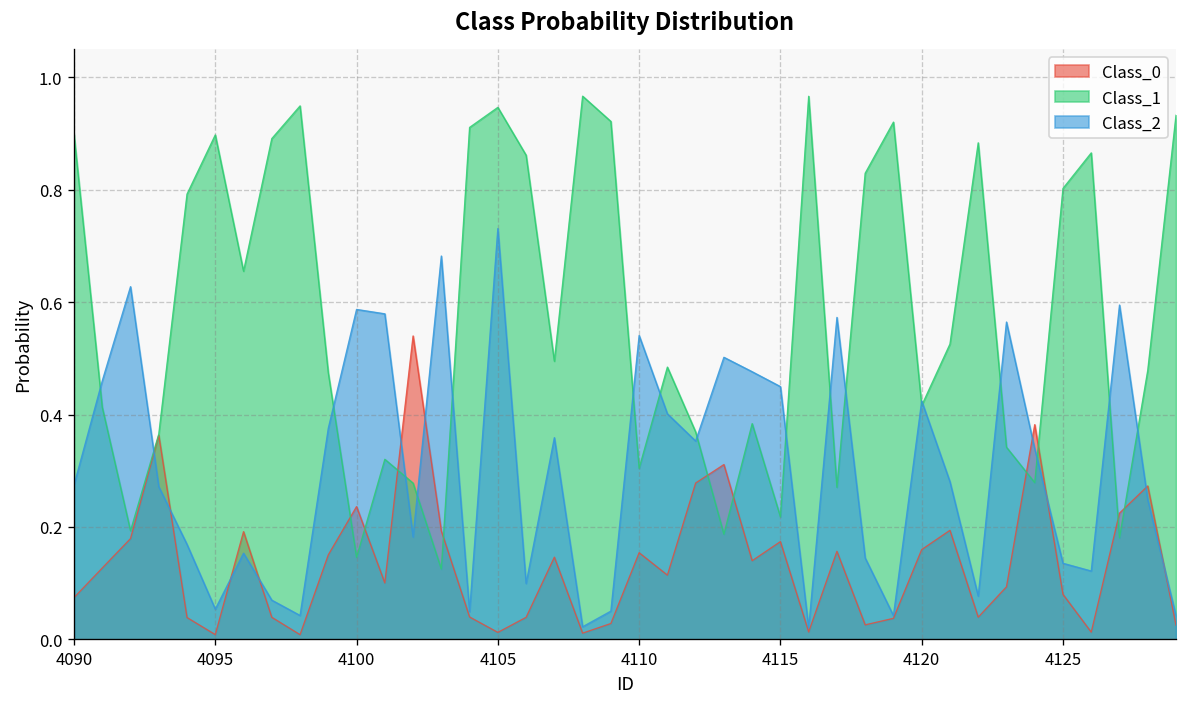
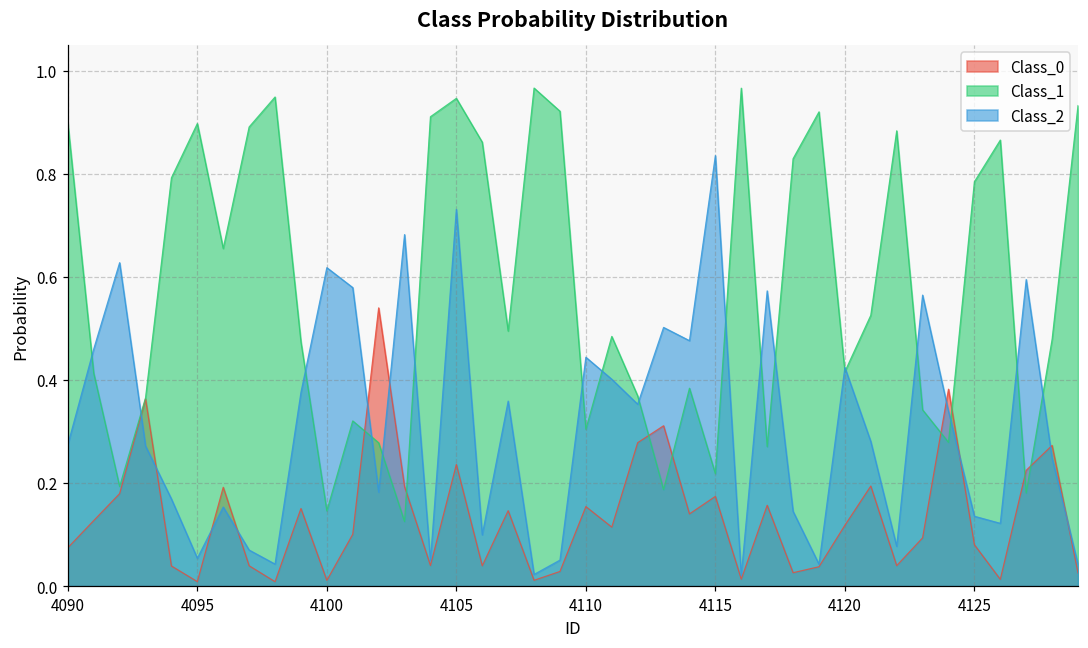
  {
    "Class_0": {
      "4090": 0.07,
      "4095": 0.01,
-     "4100": 0.24,
-     "4105": 0.01,
+     "4100": 0.01,
+     "4105": 0.24,
      "4110": 0.15,
      "4115": 0.17,
-     "4120": 0.16,
+     "4120": 0.12,
      "4125": 0.08
    },
    "Class_1": {
      "4090": 0.90,
      "4095": 0.90,
      "4100": 0.15,
      "4105": 0.95,
      "4110": 0.30,
      "4115": 0.22,
      "4120": 0.42,
-     "4125": 0.80
+     "4125": 0.78
    },
    "Class_2": {
      "4090": 0.27,
      "4095": 0.05,
-     "4100": 0.59,
+     "4100": 0.62,
      "4105": 0.73,
-     "4110": 0.54,
-     "4115": 0.45,
+     "4110": 0.44,
+     "4115": 0.84,
      "4120": 0.42,
      "4125": 0.14
    }
  }
